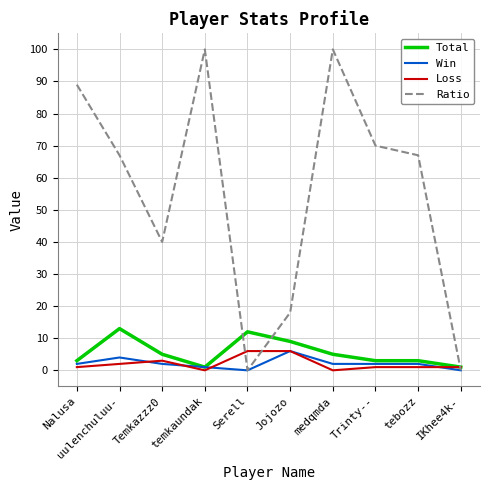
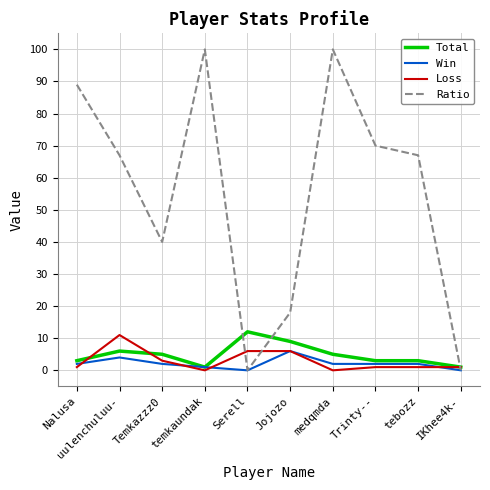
  {
    "Total": {
      "Nalusa": 3,
-     "uulenchuluu-": 13,
+     "uulenchuluu-": 6,
      "Temkazzz0": 5,
      "Serell": 12,
      "Jojozo": 9,
      "medqmda": 5,
      "Trinty--": 3,
      "tebozz": 3
    },
    "Win": {
      "Nalusa": 2,
      "uulenchuluu-": 4,
      "Temkazzz0": 2,
      "medqmda": 2,
      "Trinty--": 2,
      "tebozz": 2
    },
    "Loss": {
      "Nalusa": 1,
-     "uulenchuluu-": 2,
+     "uulenchuluu-": 11,
      "Temkazzz0": 3,
      "temkaundak": 0,
      "Serell": 6,
      "medqmda": 0,
      "Trinty--": 1,
      "tebozz": 1
    },
    "Ratio": {
      "Nalusa": 89,
      "uulenchuluu-": 67,
      "Temkazzz0": 40,
      "temkaundak": 100,
      "Jojozo": 18,
      "medqmda": 100,
      "Trinty--": 70,
      "tebozz": 67
    }
  }
